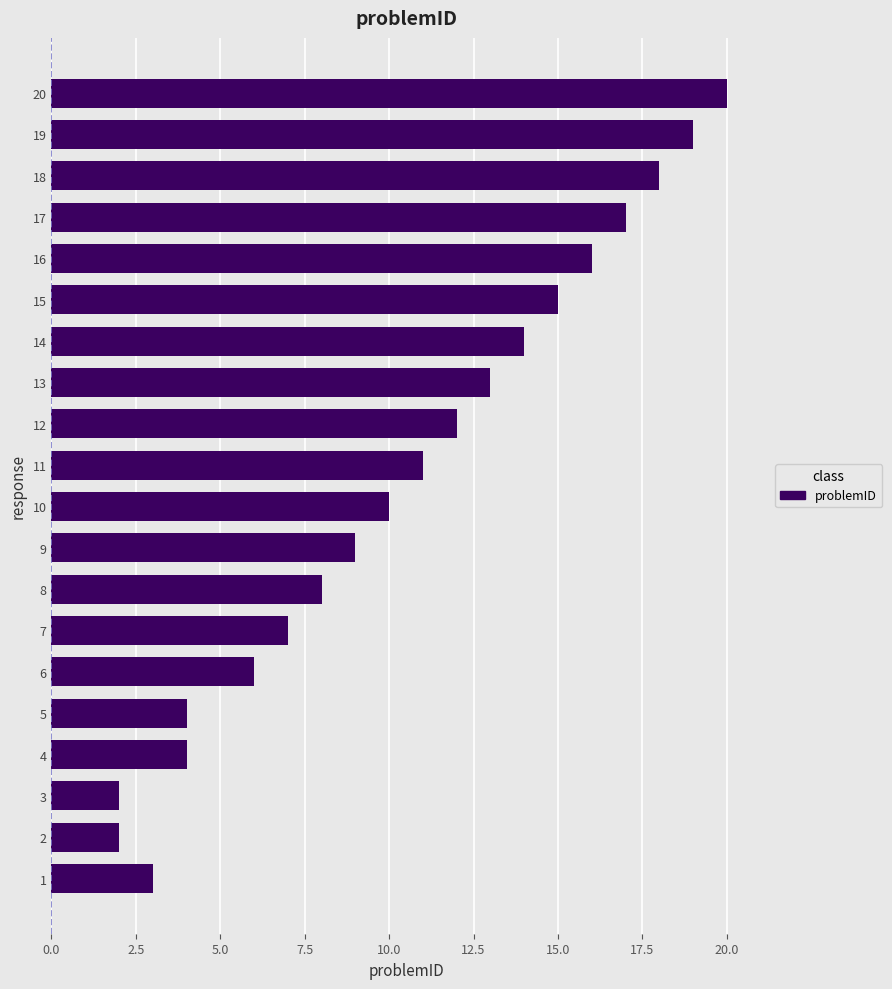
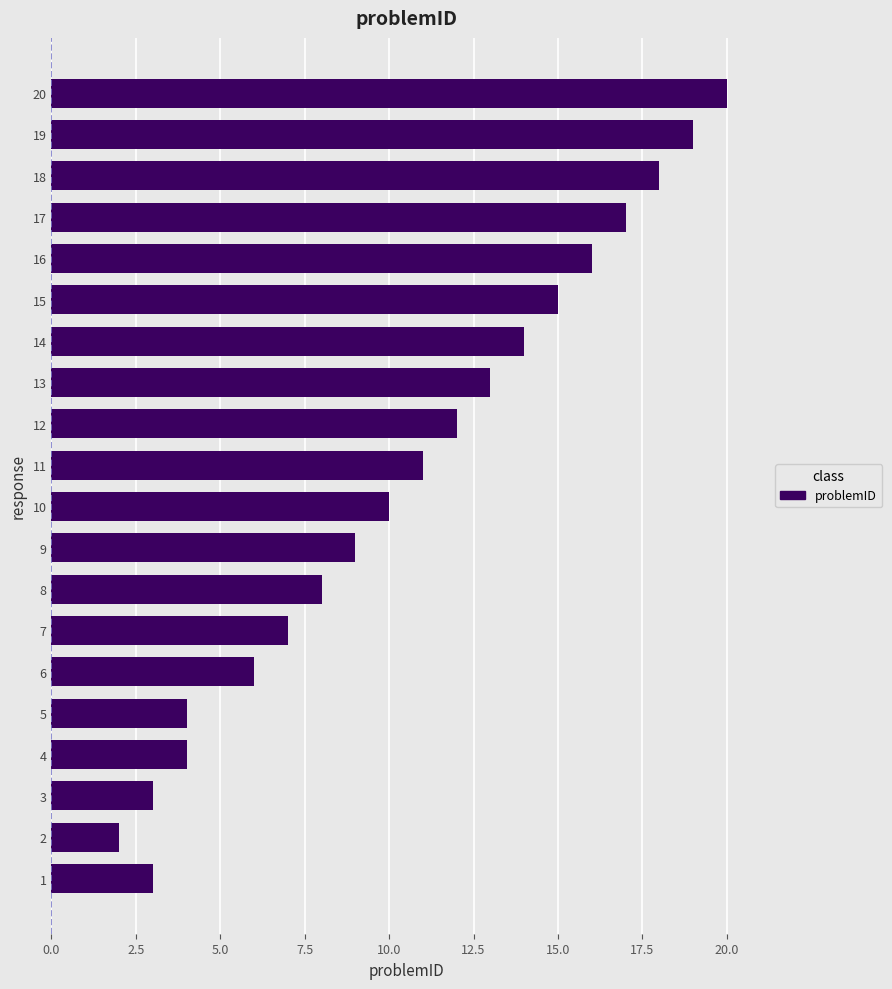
  {
    "20": 20,
    "19": 19,
    "18": 18,
    "17": 17,
    "16": 16,
    "15": 15,
    "14": 14,
    "13": 13,
    "12": 12,
    "11": 11,
    "10": 10,
    "9": 9,
    "8": 8,
    "7": 7,
    "6": 6,
    "5": 4,
    "4": 4,
-   "3": 2,
+   "3": 3,
    "2": 2,
    "1": 3
  }
